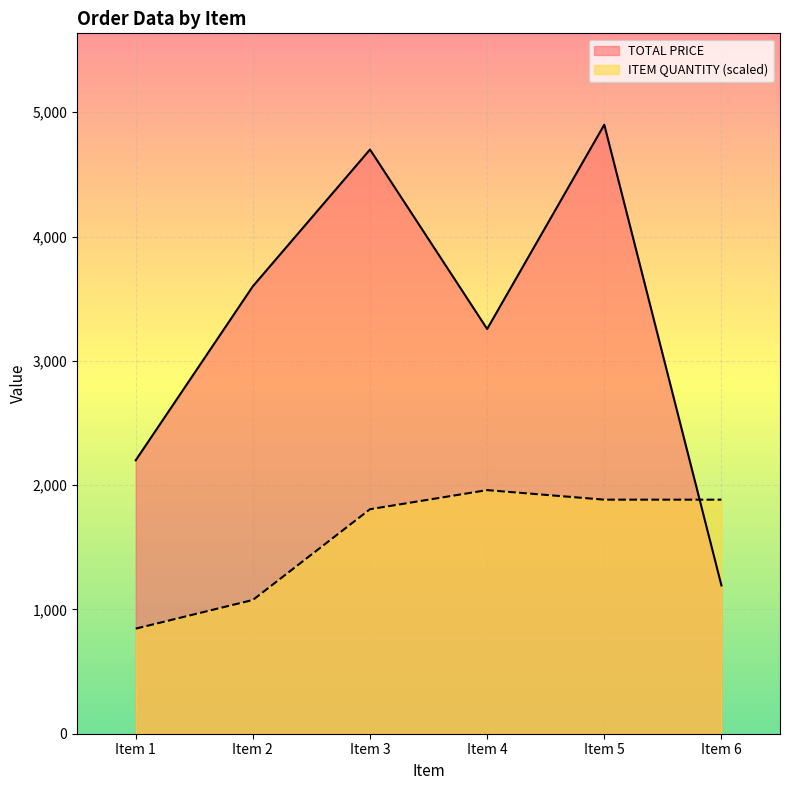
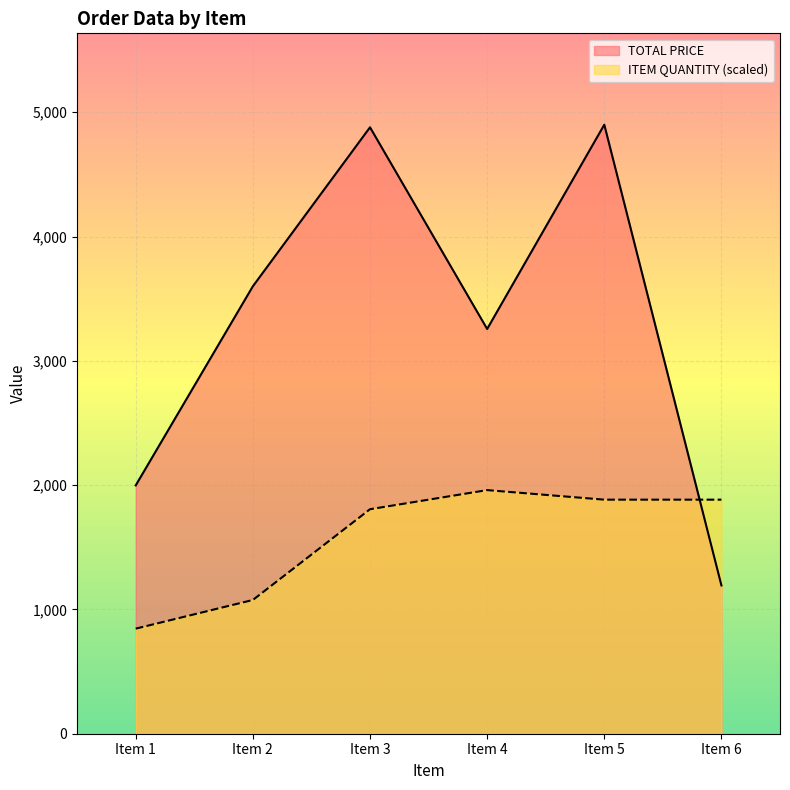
  {
    "TOTAL PRICE": {
-     "Item 1": "2,200",
+     "Item 1": "2,000",
      "Item 2": "3,600",
-     "Item 3": "4,700",
+     "Item 3": "4,880",
      "Item 4": "3,260",
      "Item 5": "4,900",
      "Item 6": "1,190"
    },
    "ITEM QUANTITY (scaled)": {
      "Item 1": "850",
      "Item 2": "1,080",
      "Item 3": "1,810",
      "Item 4": "1,960",
      "Item 5": "1,880",
      "Item 6": "1,880"
    }
  }
